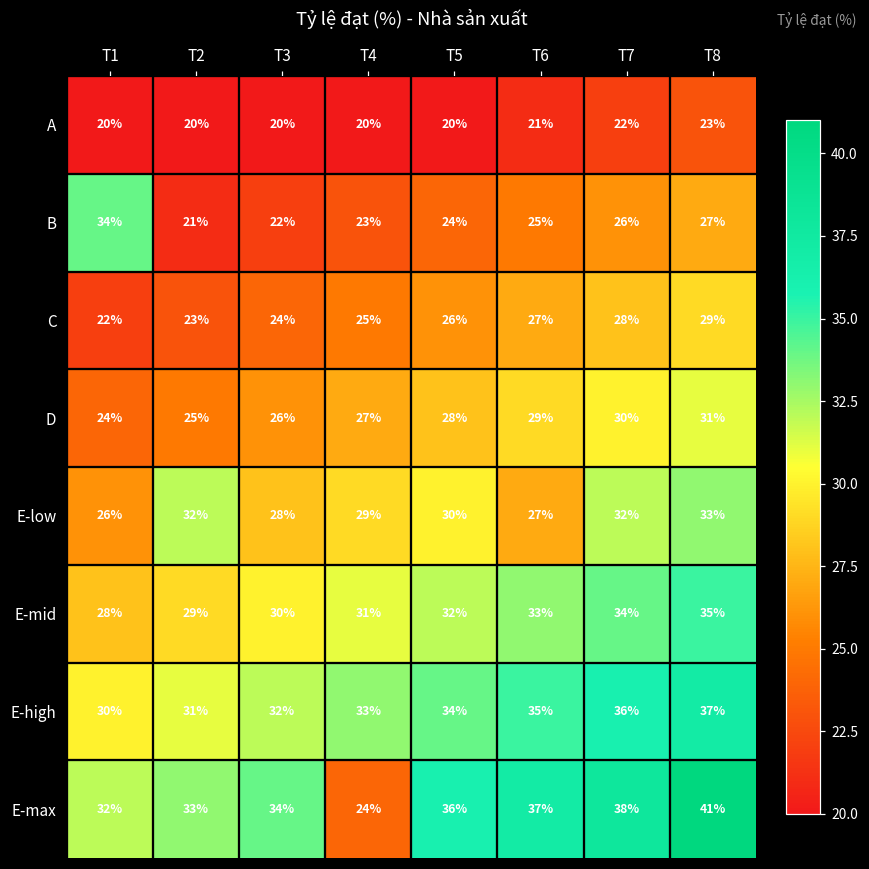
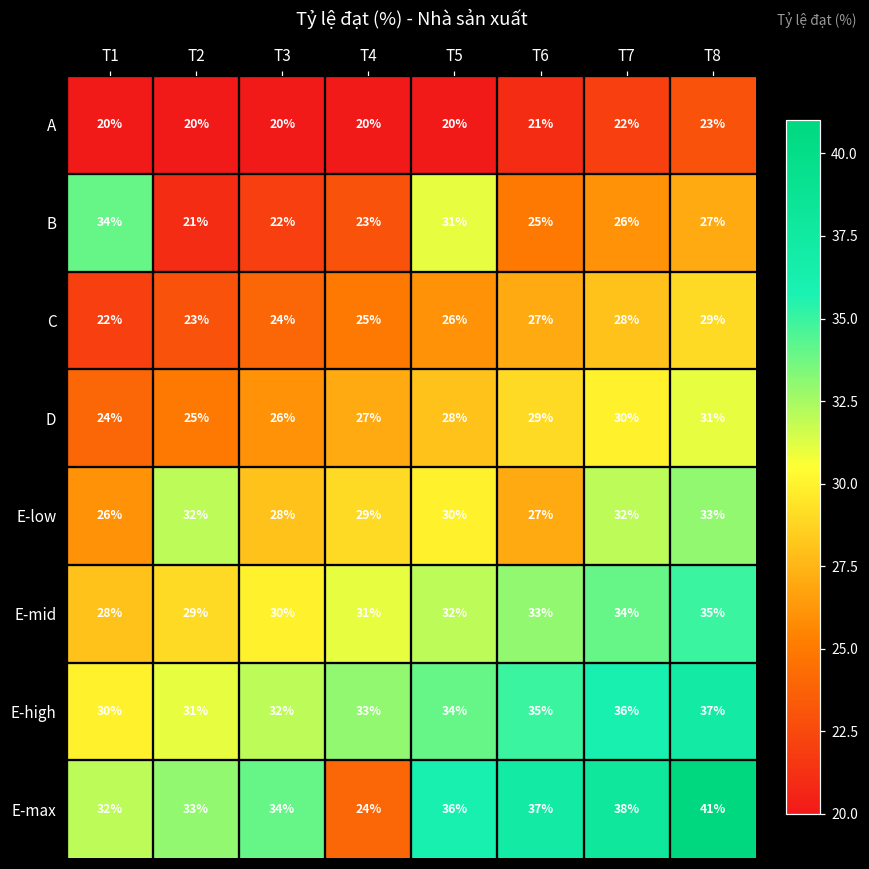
  {
    "A": {
      "T1": "20%",
      "T2": "20%",
      "T3": "20%",
      "T4": "20%",
      "T5": "20%",
      "T6": "21%",
      "T7": "22%",
      "T8": "23%"
    },
    "B": {
      "T1": "34%",
      "T2": "21%",
      "T3": "22%",
      "T4": "23%",
-     "T5": "24%",
+     "T5": "31%",
      "T6": "25%",
      "T7": "26%",
      "T8": "27%"
    },
    "C": {
      "T1": "22%",
      "T2": "23%",
      "T3": "24%",
      "T4": "25%",
      "T5": "26%",
      "T6": "27%",
      "T7": "28%",
      "T8": "29%"
    },
    "D": {
      "T1": "24%",
      "T2": "25%",
      "T3": "26%",
      "T4": "27%",
      "T5": "28%",
      "T6": "29%",
      "T7": "30%",
      "T8": "31%"
    },
    "E-low": {
      "T1": "26%",
      "T2": "32%",
      "T3": "28%",
      "T4": "29%",
      "T5": "30%",
      "T6": "27%",
      "T7": "32%",
      "T8": "33%"
    },
    "E-mid": {
      "T1": "28%",
      "T2": "29%",
      "T3": "30%",
      "T4": "31%",
      "T5": "32%",
      "T6": "33%",
      "T7": "34%",
      "T8": "35%"
    },
    "E-high": {
      "T1": "30%",
      "T2": "31%",
      "T3": "32%",
      "T4": "33%",
      "T5": "34%",
      "T6": "35%",
      "T7": "36%",
      "T8": "37%"
    },
    "E-max": {
      "T1": "32%",
      "T2": "33%",
      "T3": "34%",
      "T4": "24%",
      "T5": "36%",
      "T6": "37%",
      "T7": "38%",
      "T8": "41%"
    }
  }
